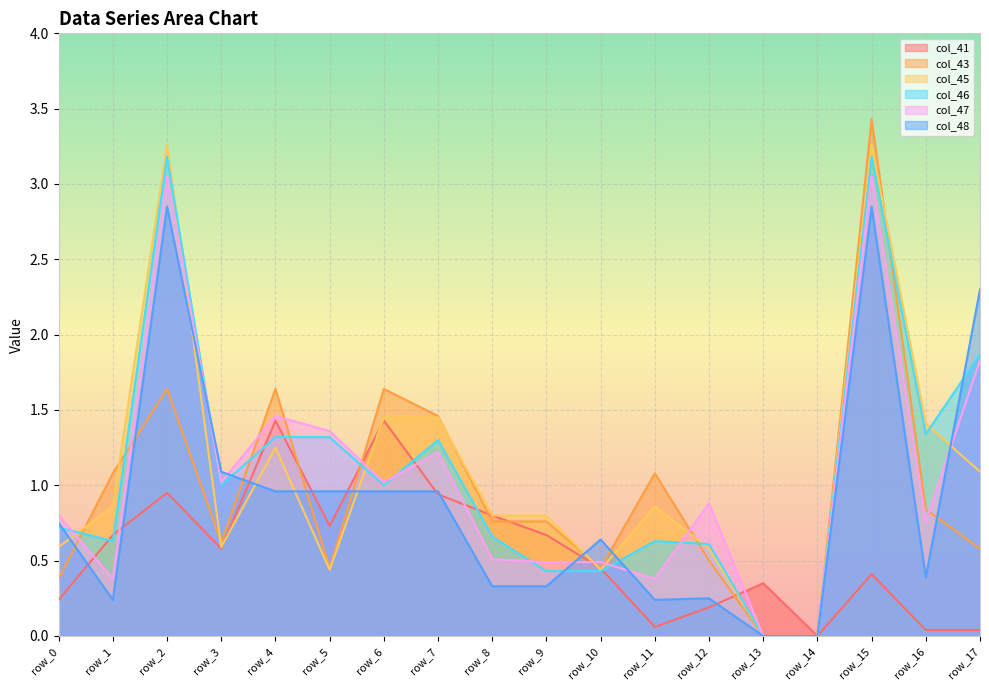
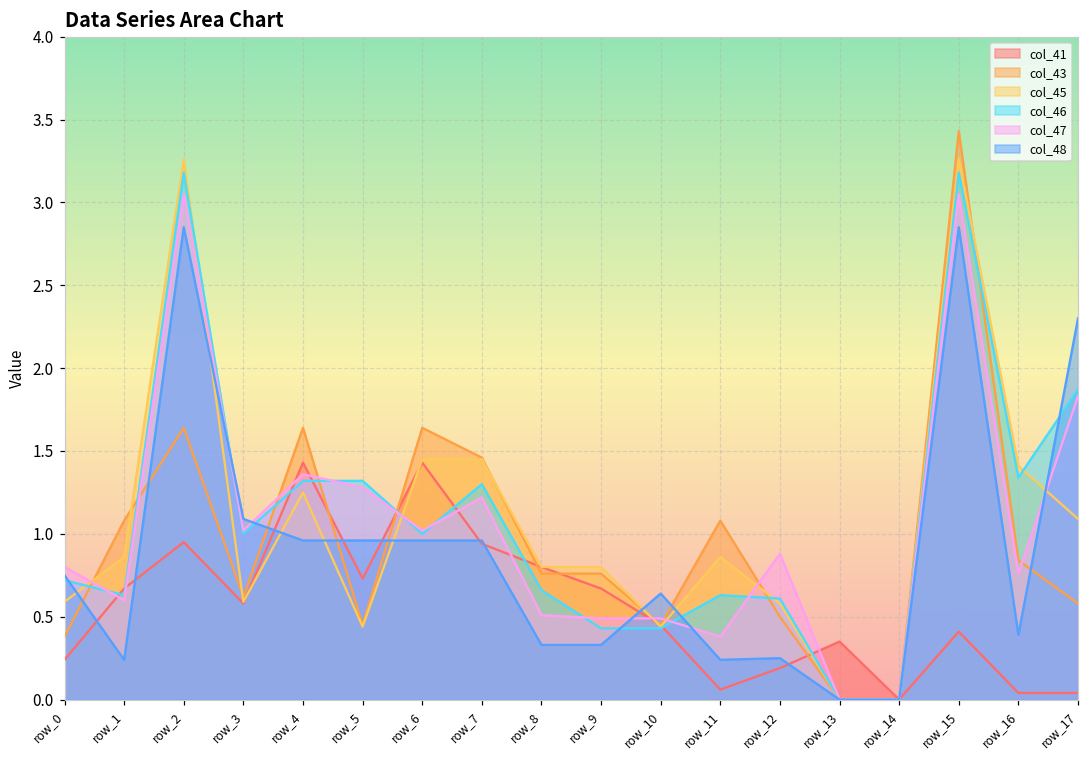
  {
    "col_47": {
      "row_0": 0.80,
-     "row_1": 0.38,
+     "row_1": 0.60,
      "row_2": 3.05,
      "row_3": 1.02,
-     "row_4": 1.46,
-     "row_5": 1.36,
+     "row_4": 1.36,
+     "row_5": 1.28,
      "row_6": 1.02,
      "row_7": 1.22,
      "row_8": 0.51,
      "row_9": 0.49,
      "row_10": 0.49,
      "row_11": 0.38,
      "row_12": 0.88,
      "row_15": 3.05,
      "row_16": 0.76,
      "row_17": 1.83
    }
  }
